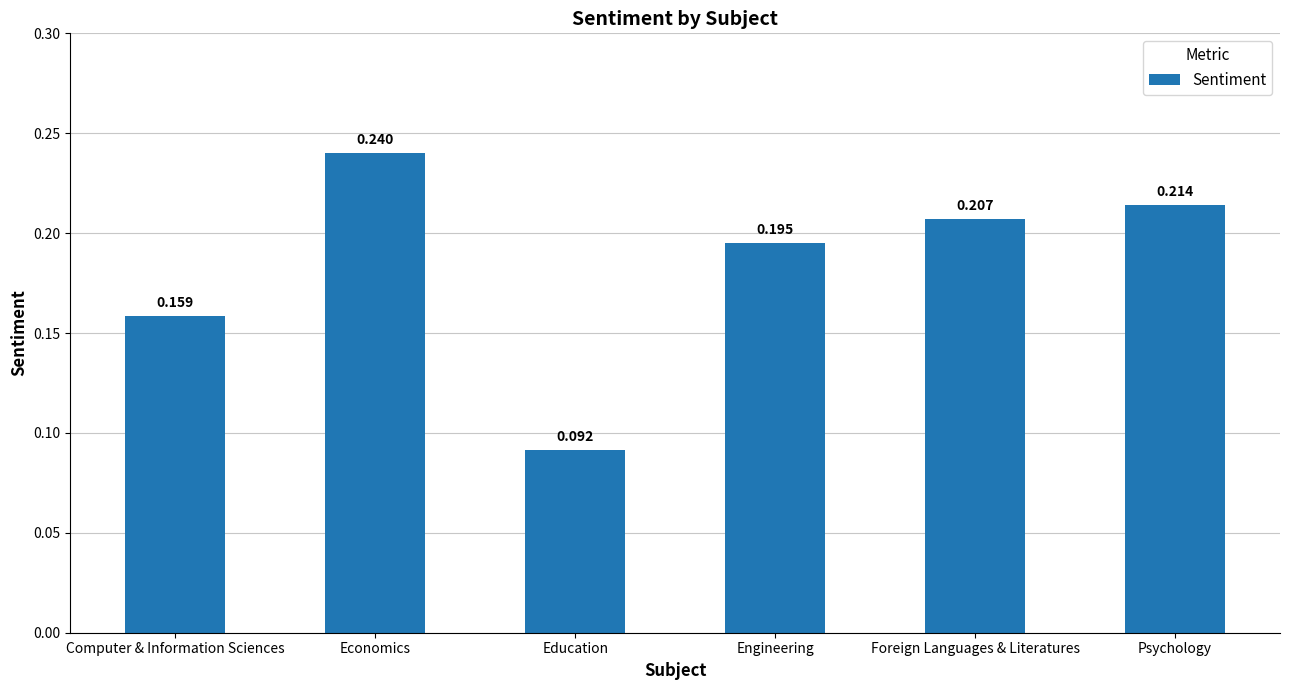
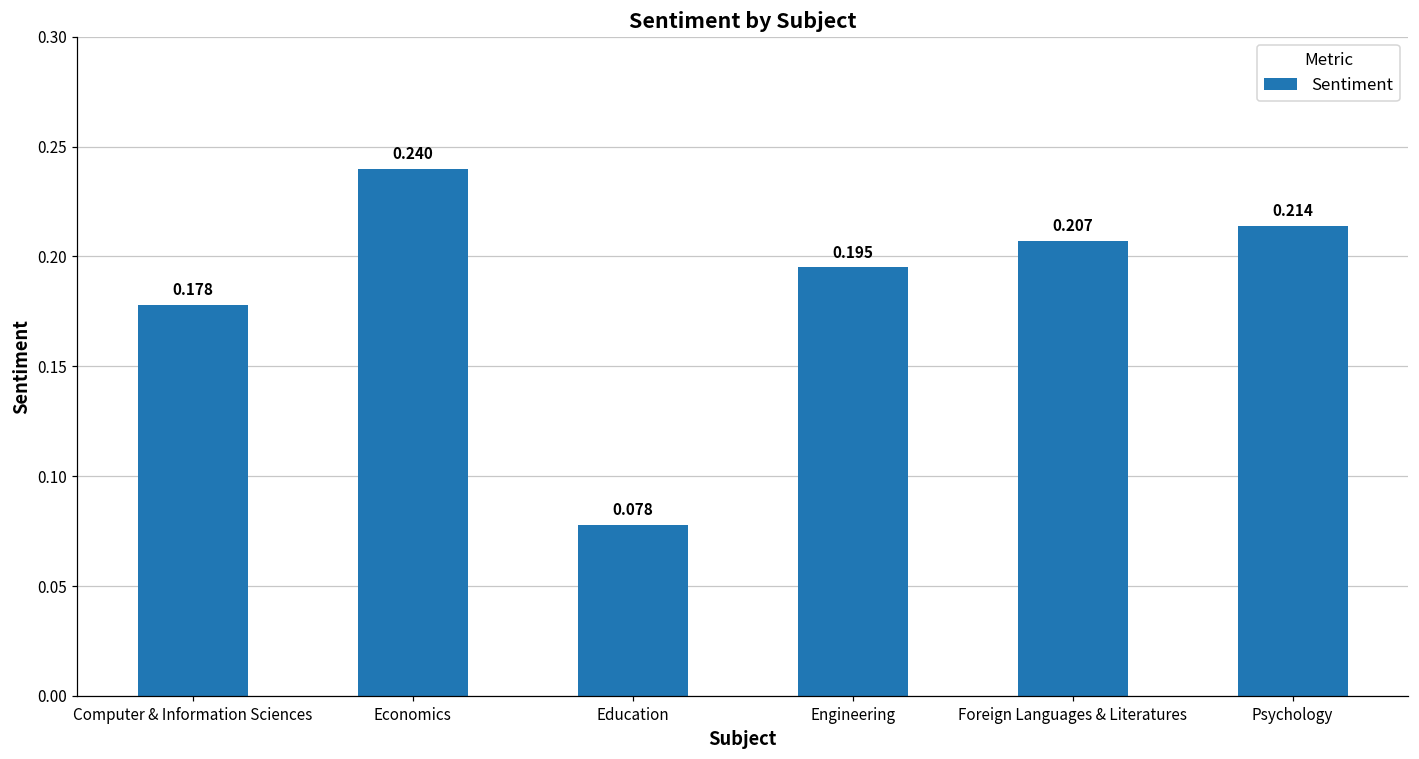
  {
-   "Computer & Information Sciences": 0.159,
+   "Computer & Information Sciences": 0.178,
    "Economics": 0.240,
-   "Education": 0.092,
+   "Education": 0.078,
    "Engineering": 0.195,
    "Foreign Languages & Literatures": 0.207,
    "Psychology": 0.214
  }
